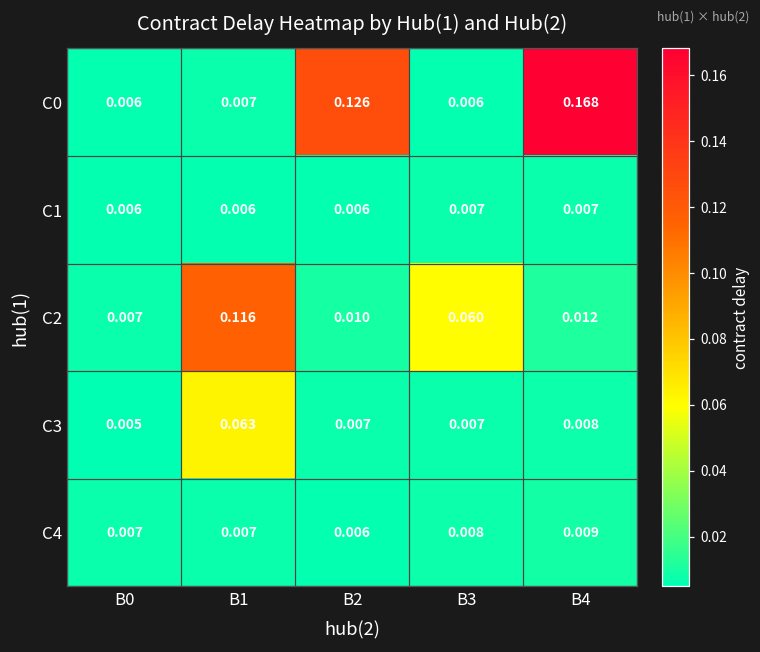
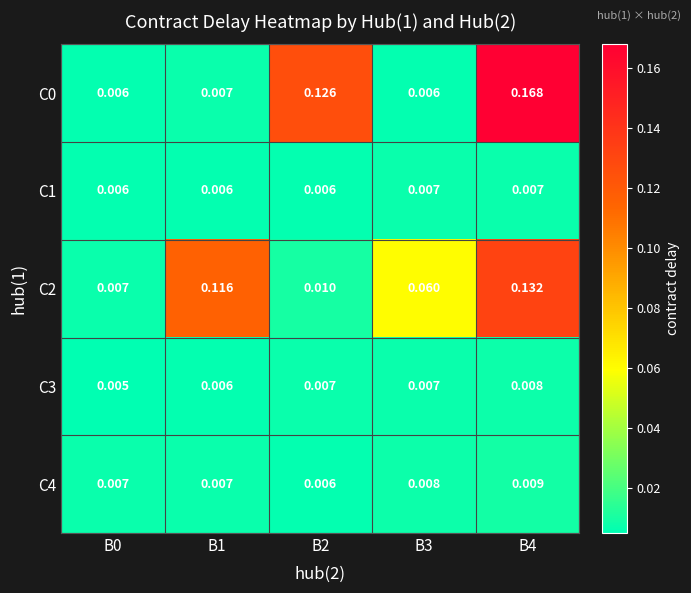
  {
    "C0": {
      "B0": 0.006,
      "B1": 0.007,
      "B2": 0.126,
      "B3": 0.006,
      "B4": 0.168
    },
    "C1": {
      "B0": 0.006,
      "B1": 0.006,
      "B2": 0.006,
      "B3": 0.007,
      "B4": 0.007
    },
    "C2": {
      "B0": 0.007,
      "B1": 0.116,
      "B2": 0.010,
      "B3": 0.060,
-     "B4": 0.012
+     "B4": 0.132
    },
    "C3": {
      "B0": 0.005,
-     "B1": 0.063,
+     "B1": 0.006,
      "B2": 0.007,
      "B3": 0.007,
      "B4": 0.008
    },
    "C4": {
      "B0": 0.007,
      "B1": 0.007,
      "B2": 0.006,
      "B3": 0.008,
      "B4": 0.009
    }
  }
